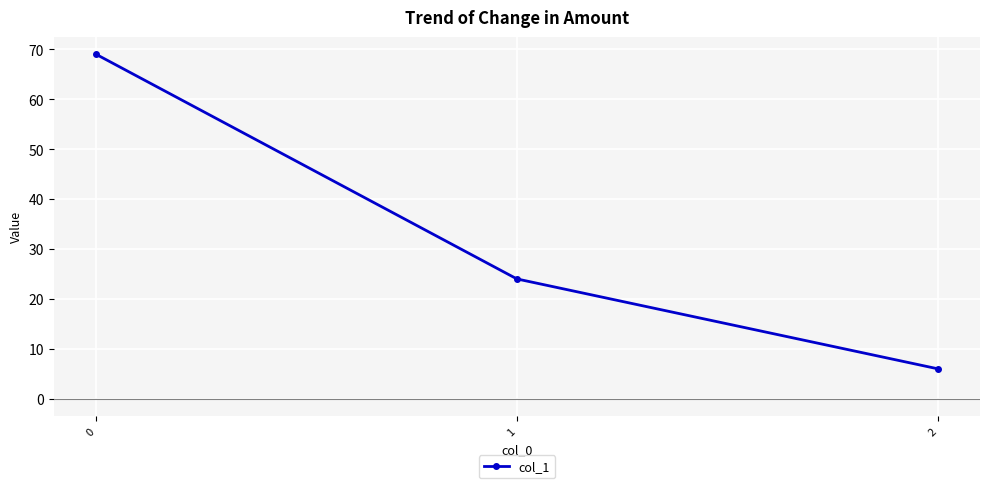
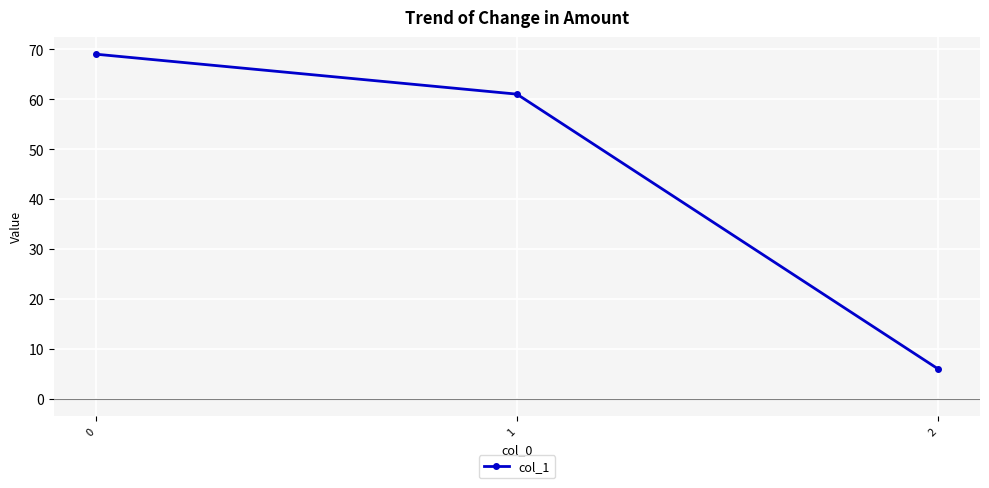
  {
    "0": 69,
-   "1": 24,
+   "1": 61,
    "2": 6
  }
